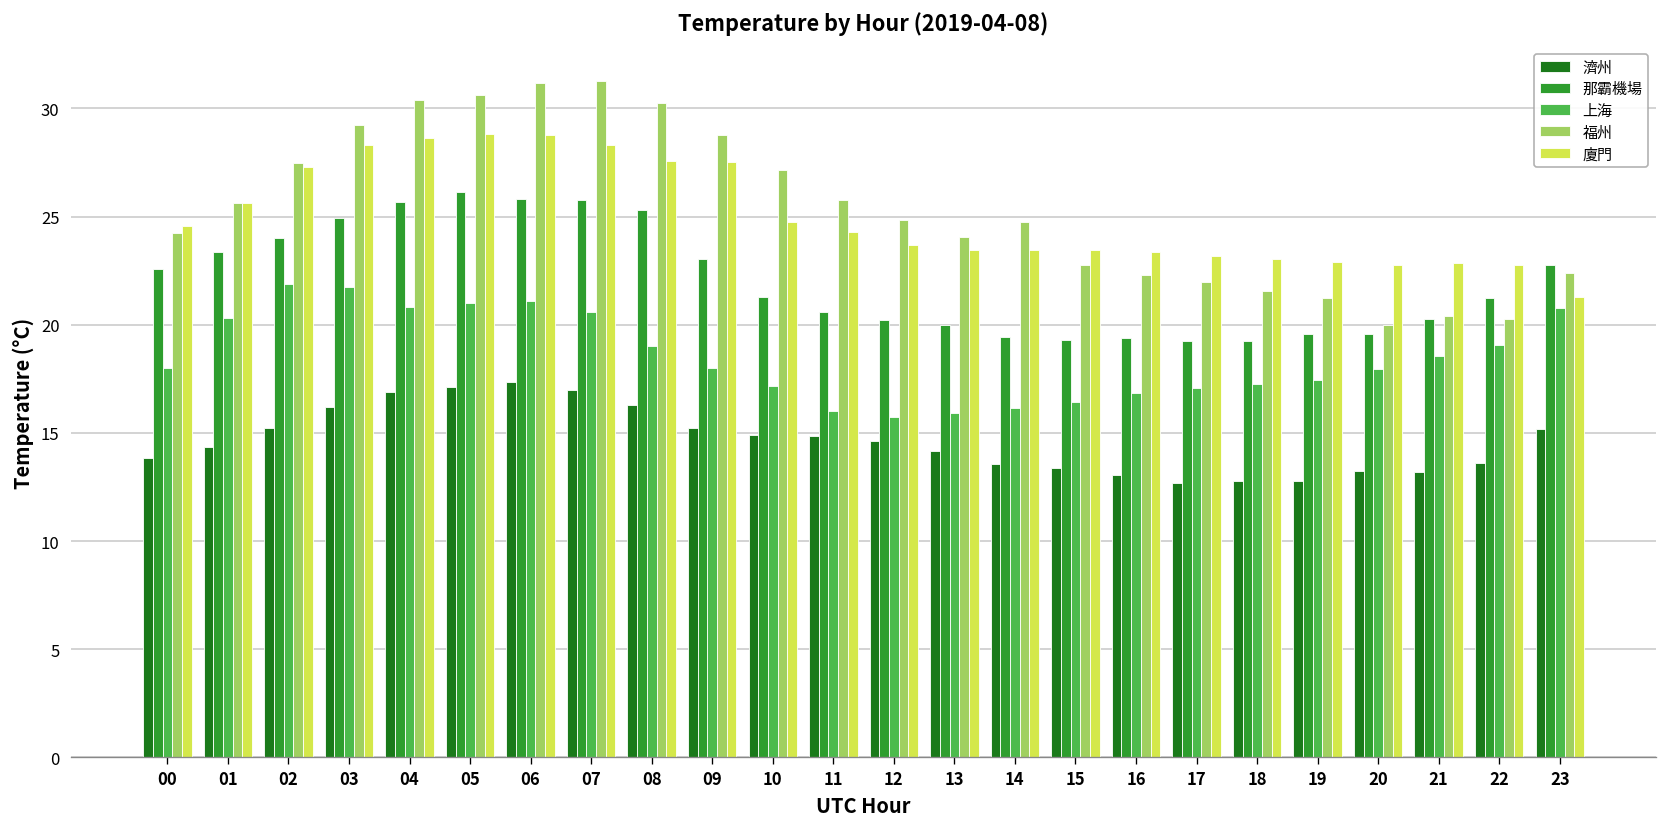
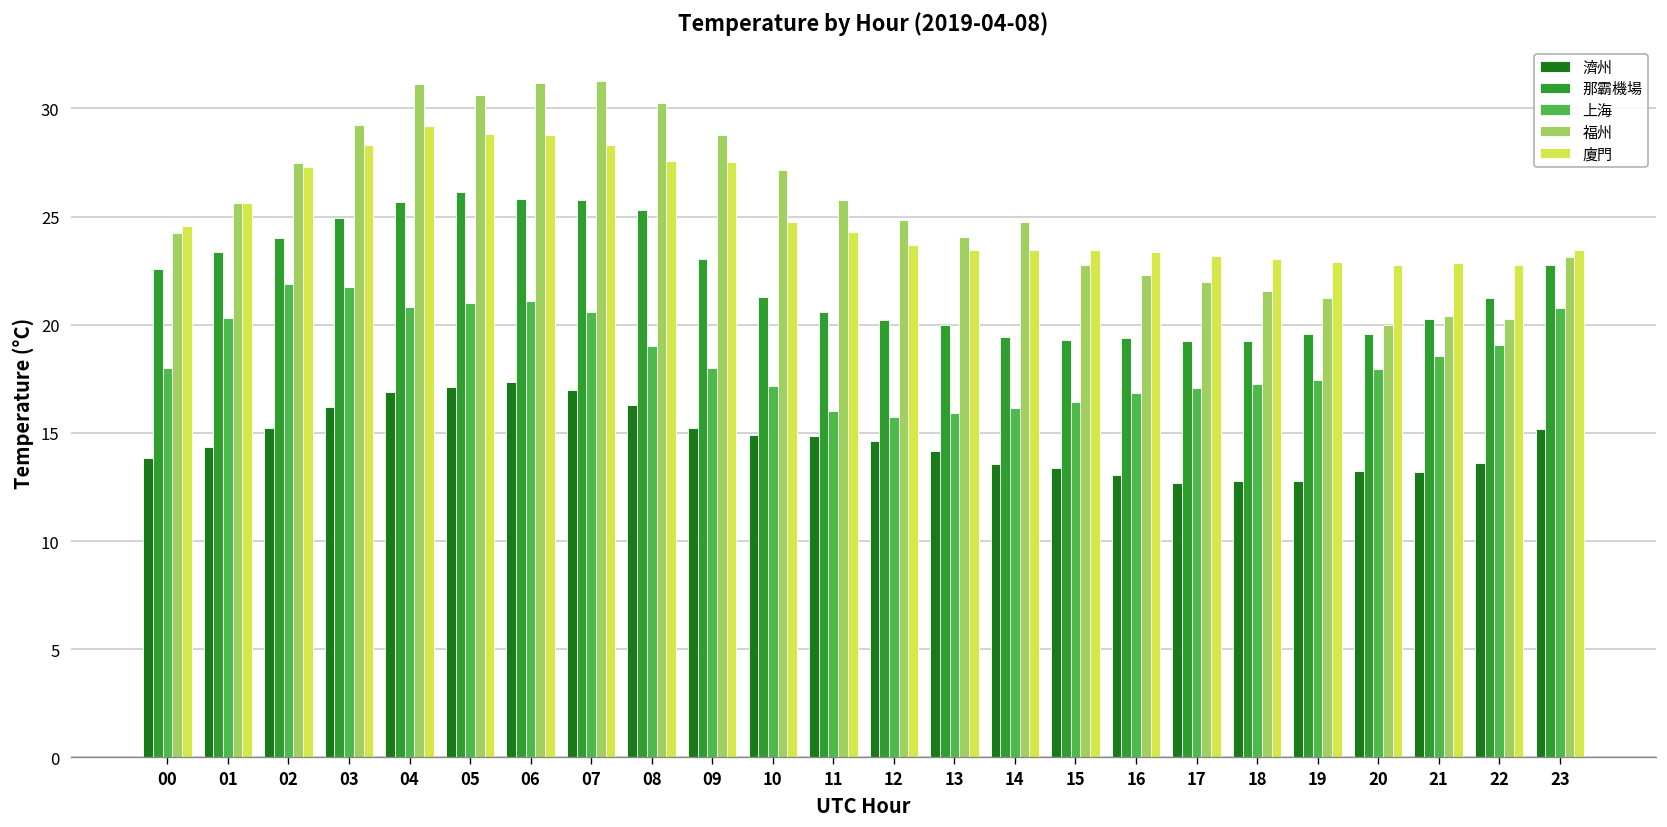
  {
    "福州": {
      "00": 24.3,
      "01": 25.6,
      "02": 27.5,
      "03": 29.2,
-     "04": 30.4,
+     "04": 31.1,
      "05": 30.6,
      "06": 31.2,
      "07": 31.3,
      "08": 30.2,
      "09": 28.8,
      "10": 27.2,
      "11": 25.8,
      "12": 24.8,
      "13": 24.1,
      "14": 24.8,
      "15": 22.8,
      "16": 22.3,
      "17": 22.0,
      "18": 21.6,
      "19": 21.2,
      "20": 20.0,
      "21": 20.4,
      "22": 20.3,
-     "23": 22.4
+     "23": 23.1
    },
    "廈門": {
      "00": 24.6,
      "01": 25.6,
      "02": 27.3,
      "03": 28.3,
-     "04": 28.6,
+     "04": 29.2,
      "05": 28.8,
      "06": 28.8,
      "07": 28.3,
      "08": 27.6,
      "09": 27.5,
      "10": 24.7,
      "11": 24.3,
      "12": 23.7,
      "13": 23.4,
      "14": 23.4,
      "15": 23.4,
      "16": 23.3,
      "17": 23.2,
      "18": 23.0,
      "19": 22.9,
      "20": 22.8,
      "21": 22.8,
      "22": 22.8,
-     "23": 21.3
+     "23": 23.4
    }
  }
